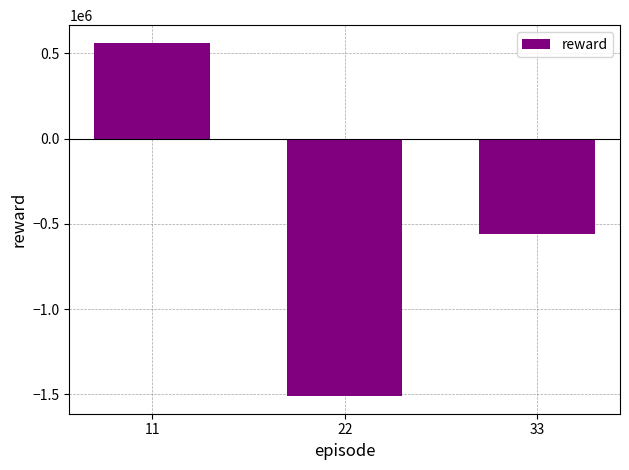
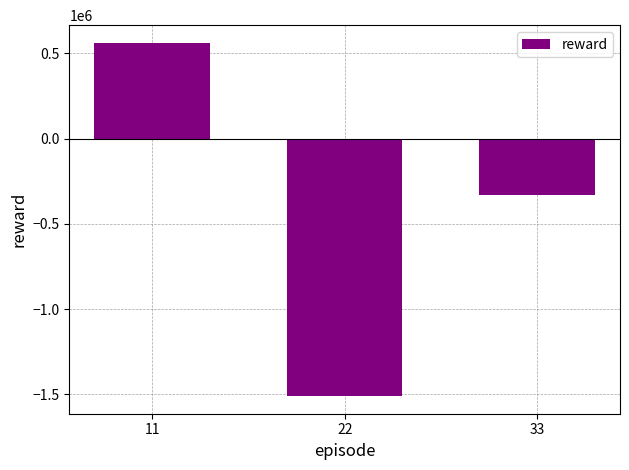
  {
    "11": 560000,
    "22": -1510000,
-   "33": -560000
+   "33": -330000
  }
